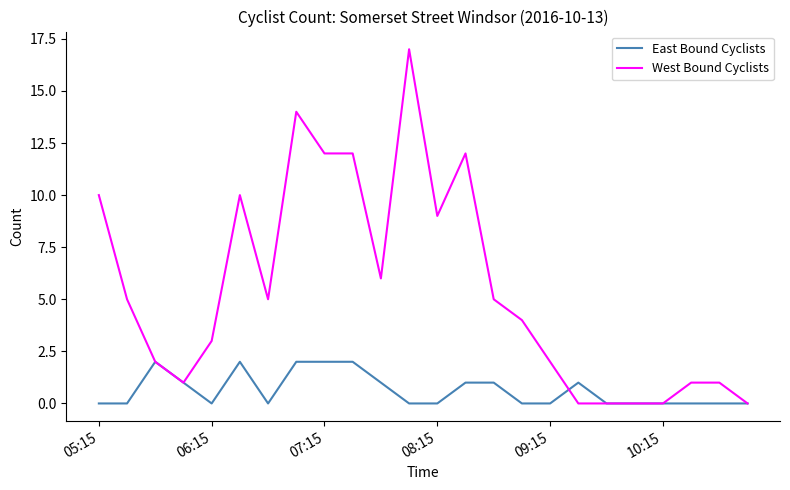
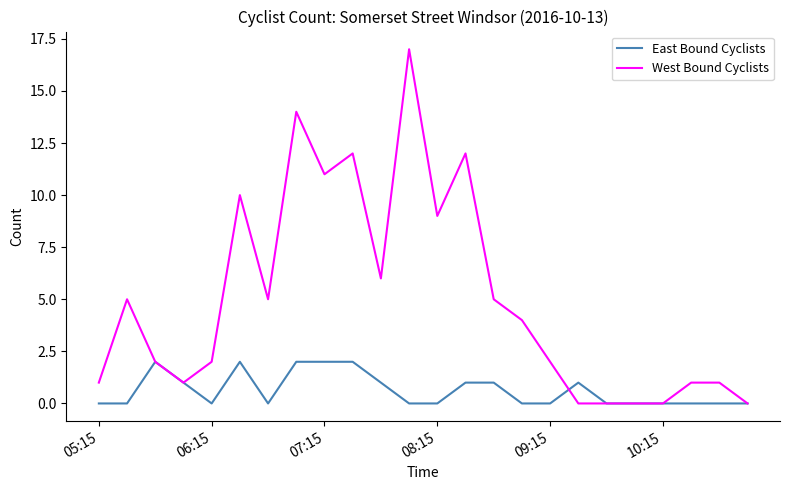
  {
    "East Bound Cyclists": {
      "05:15": 0,
      "06:15": 0,
      "07:15": 2,
      "08:15": 0,
      "09:15": 0
    },
    "West Bound Cyclists": {
-     "05:15": 10,
-     "06:15": 3,
-     "07:15": 12,
+     "05:15": 1,
+     "06:15": 2,
+     "07:15": 11,
      "08:15": 9,
      "09:15": 2
    }
  }
